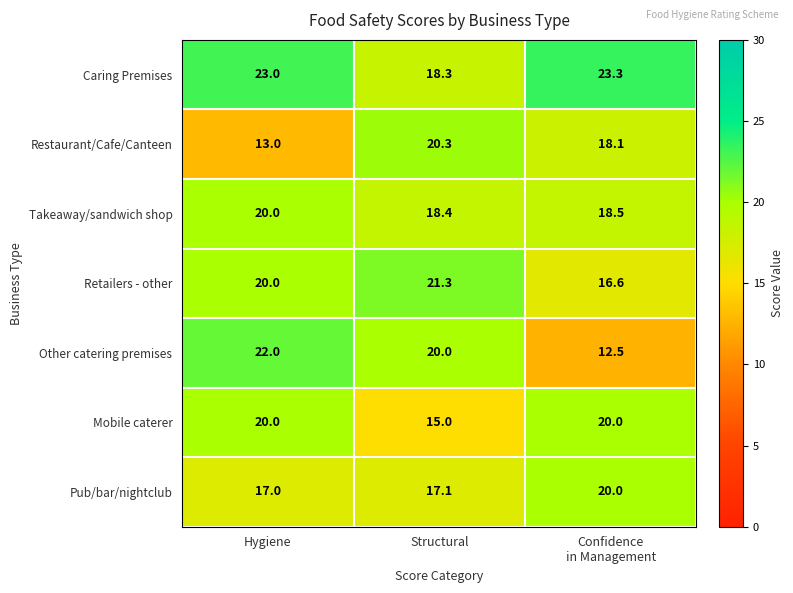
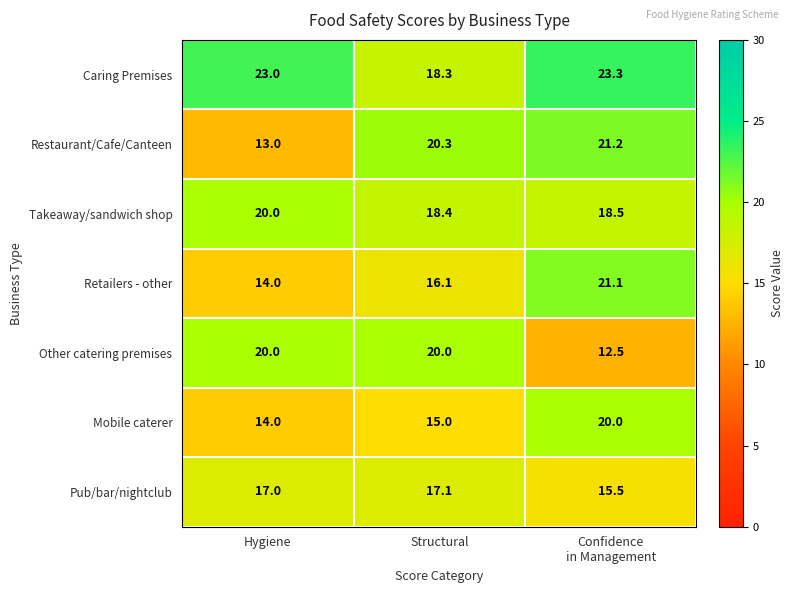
  {
    "Caring Premises": {
      "Hygiene": 23.0,
      "Structural": 18.3,
      "Confidence in Management": 23.3
    },
    "Restaurant/Cafe/Canteen": {
      "Hygiene": 13.0,
      "Structural": 20.3,
-     "Confidence in Management": 18.1
+     "Confidence in Management": 21.2
    },
    "Takeaway/sandwich shop": {
      "Hygiene": 20.0,
      "Structural": 18.4,
      "Confidence in Management": 18.5
    },
    "Retailers - other": {
-     "Hygiene": 20.0,
-     "Structural": 21.3,
-     "Confidence in Management": 16.6
+     "Hygiene": 14.0,
+     "Structural": 16.1,
+     "Confidence in Management": 21.1
    },
    "Other catering premises": {
-     "Hygiene": 22.0,
+     "Hygiene": 20.0,
      "Structural": 20.0,
      "Confidence in Management": 12.5
    },
    "Mobile caterer": {
-     "Hygiene": 20.0,
+     "Hygiene": 14.0,
      "Structural": 15.0,
      "Confidence in Management": 20.0
    },
    "Pub/bar/nightclub": {
      "Hygiene": 17.0,
      "Structural": 17.1,
-     "Confidence in Management": 20.0
+     "Confidence in Management": 15.5
    }
  }
